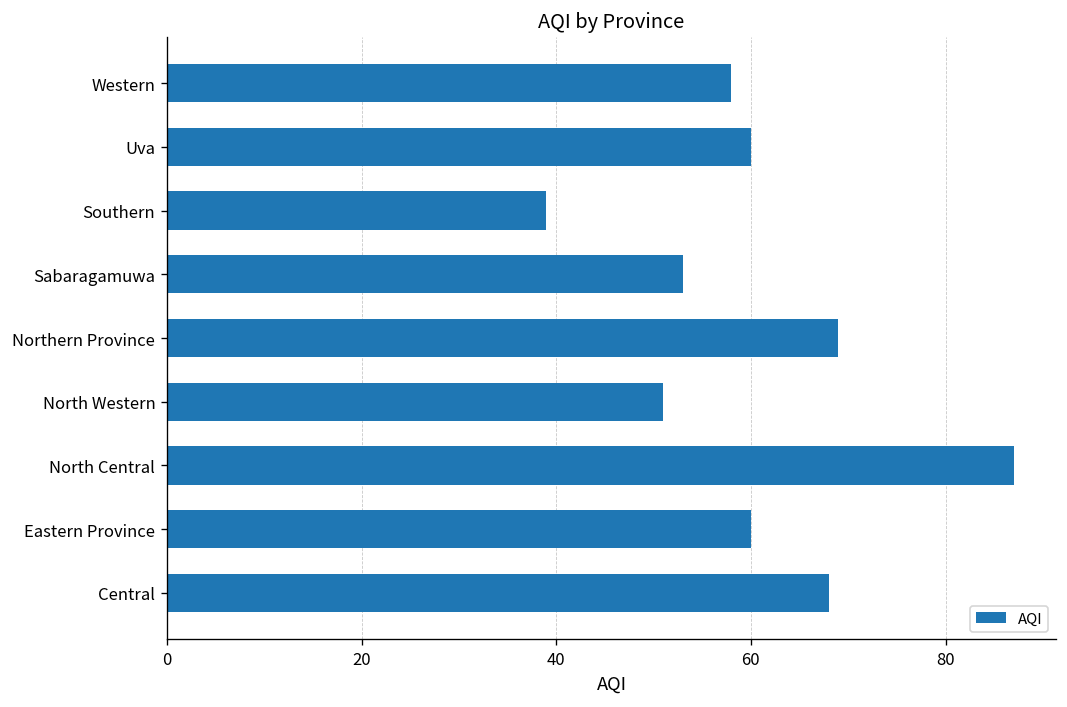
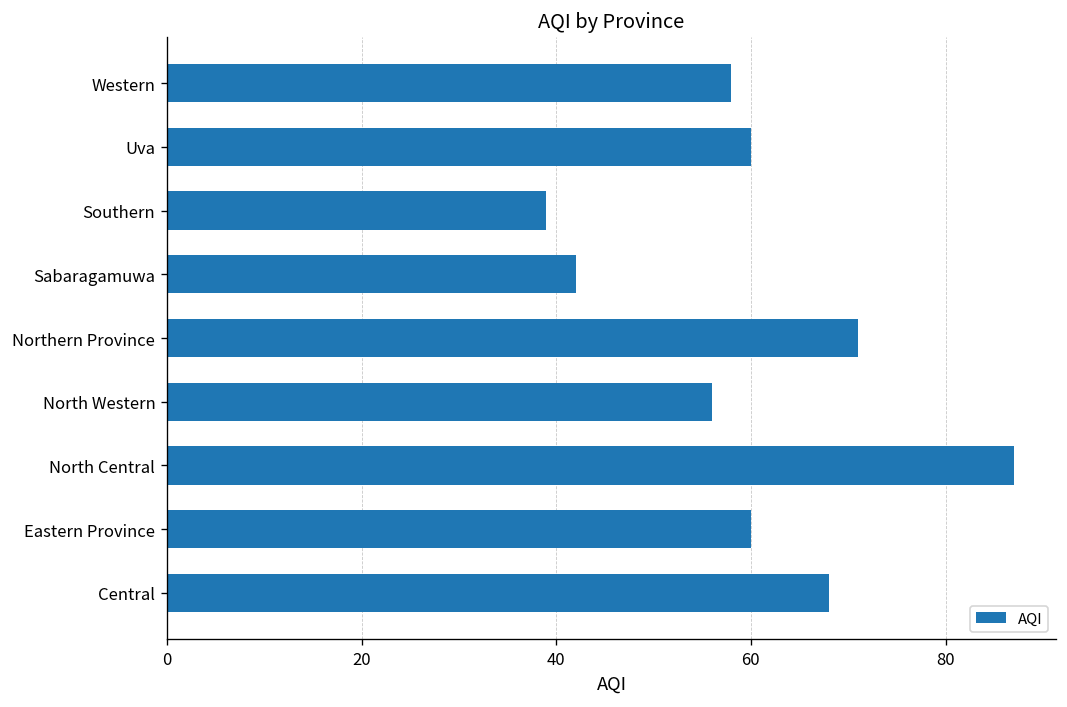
  {
    "Western": 58,
    "Uva": 60,
    "Southern": 39,
-   "Sabaragamuwa": 53,
-   "Northern Province": 69,
-   "North Western": 51,
+   "Sabaragamuwa": 42,
+   "Northern Province": 71,
+   "North Western": 56,
    "North Central": 87,
    "Eastern Province": 60,
    "Central": 68
  }
